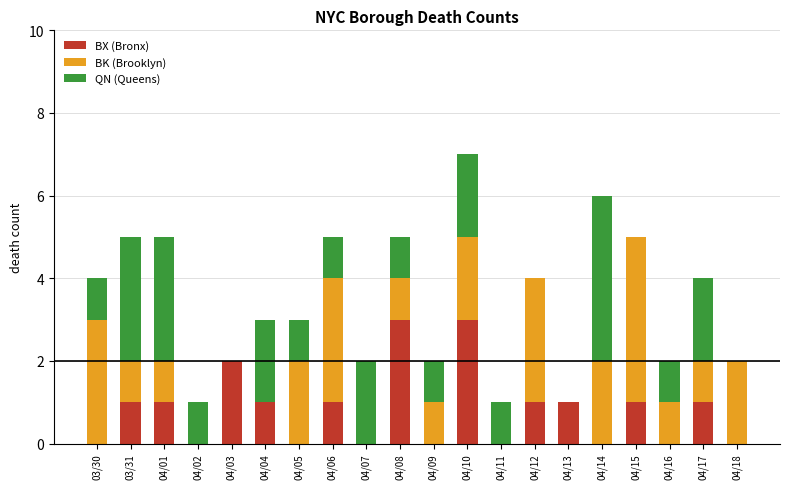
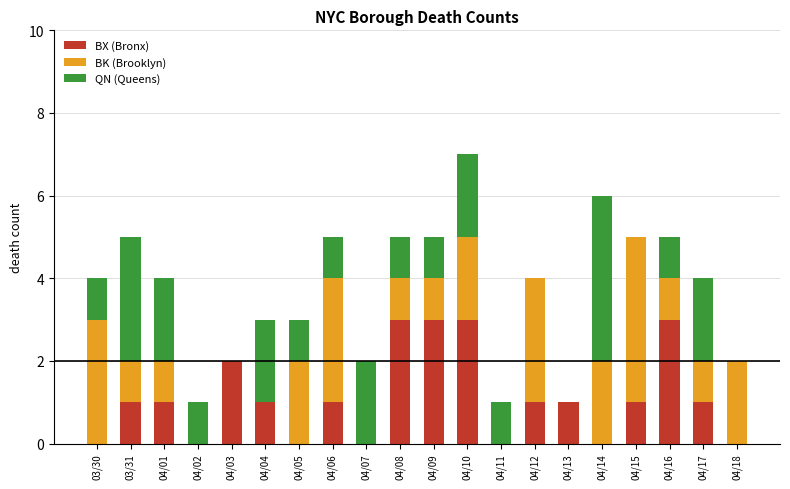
  {
    "BX (Bronx)": {
      "03/30": 0,
      "03/31": 1,
      "04/01": 1,
      "04/02": 0,
      "04/03": 2,
      "04/04": 1,
      "04/05": 0,
      "04/06": 1,
      "04/07": 0,
      "04/08": 3,
-     "04/09": 0,
+     "04/09": 3,
      "04/10": 3,
      "04/11": 0,
      "04/12": 1,
      "04/13": 1,
      "04/14": 0,
      "04/15": 1,
-     "04/16": 0,
+     "04/16": 3,
      "04/17": 1,
      "04/18": 0
    },
    "QN (Queens)": {
      "03/30": 1,
      "03/31": 3,
-     "04/01": 3,
+     "04/01": 2,
      "04/02": 1,
      "04/03": 0,
      "04/04": 2,
      "04/05": 1,
      "04/06": 1,
      "04/07": 2,
      "04/08": 1,
      "04/09": 1,
      "04/10": 2,
      "04/11": 1,
      "04/12": 0,
      "04/13": 0,
      "04/14": 4,
      "04/15": 0,
      "04/16": 1,
      "04/17": 2,
      "04/18": 0
    }
  }
